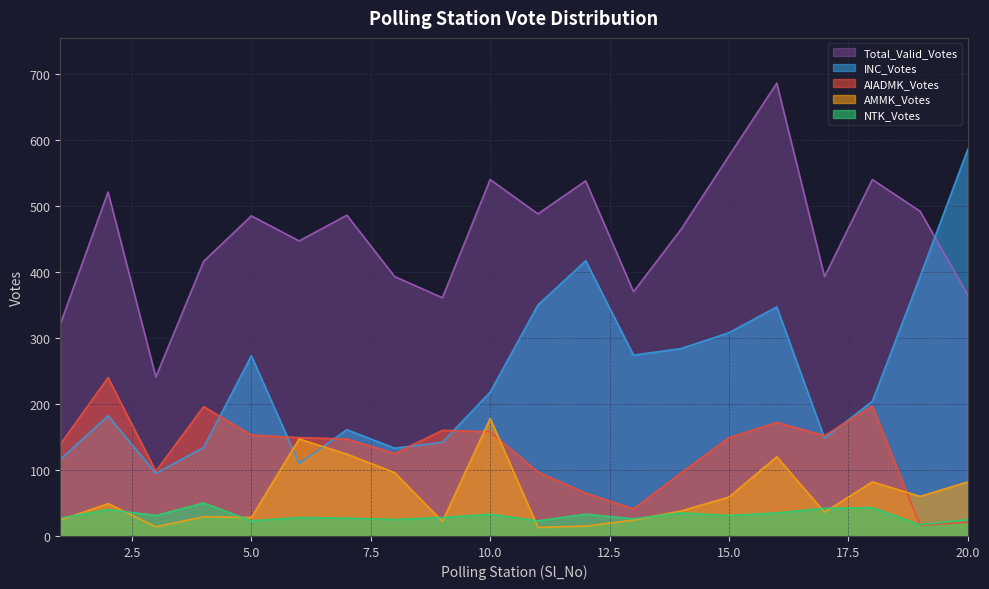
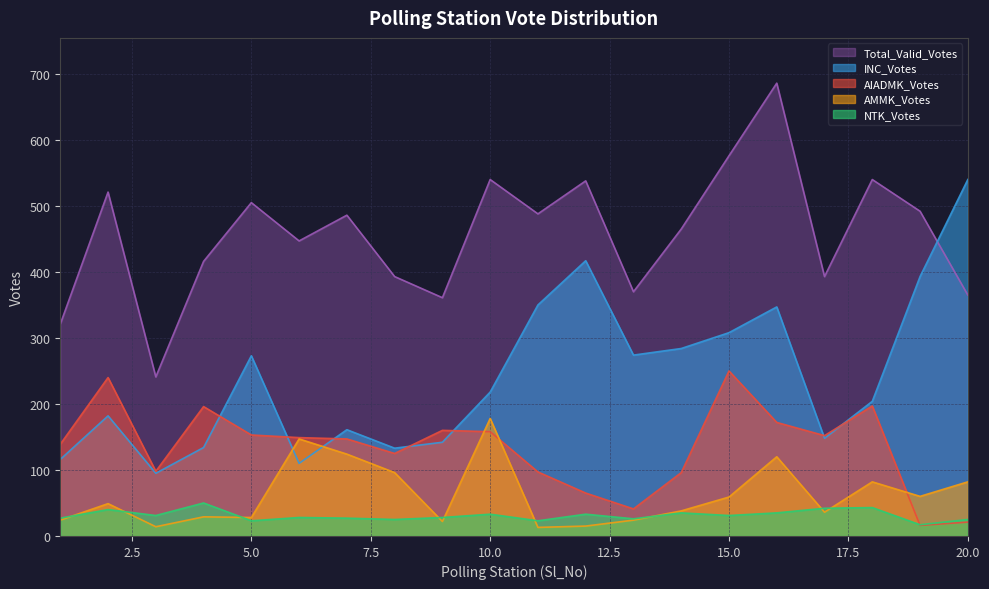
  {
    "Total_Valid_Votes": {
-     "5.0": 490,
+     "5.0": 510,
      "10.0": 540,
      "15.0": 580,
      "20.0": 370
    },
    "INC_Votes": {
      "5.0": 270,
      "10.0": 220,
      "15.0": 310,
-     "20.0": 590
+     "20.0": 540
    },
    "AIADMK_Votes": {
      "5.0": 150,
      "10.0": 160,
-     "15.0": 150,
+     "15.0": 250,
      "20.0": 20
    },
    "AMMK_Votes": {
      "5.0": 30,
      "10.0": 180,
      "15.0": 60,
      "20.0": 80
    },
    "NTK_Votes": {
      "5.0": 20,
      "10.0": 30,
      "15.0": 30,
      "20.0": 30
    }
  }
